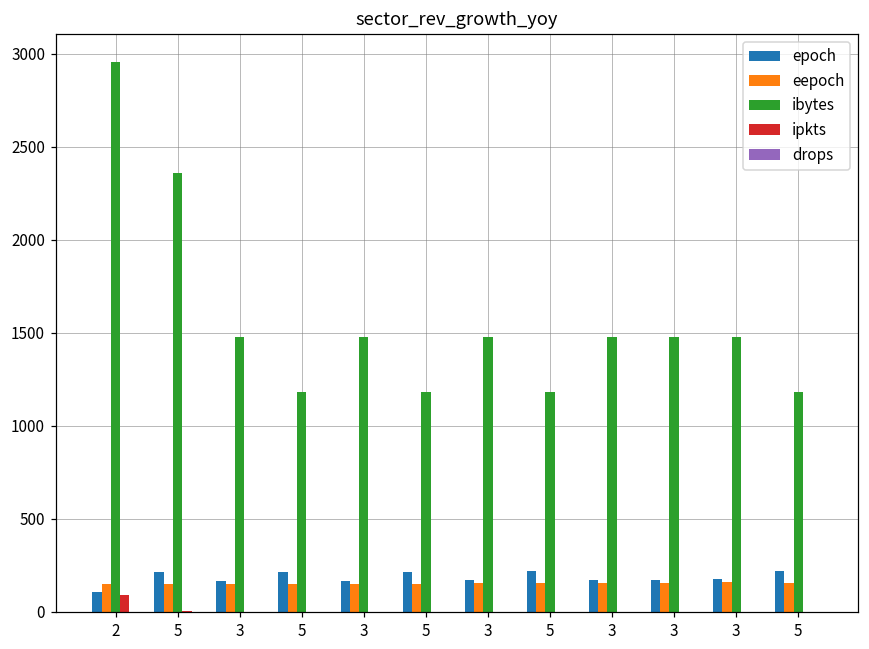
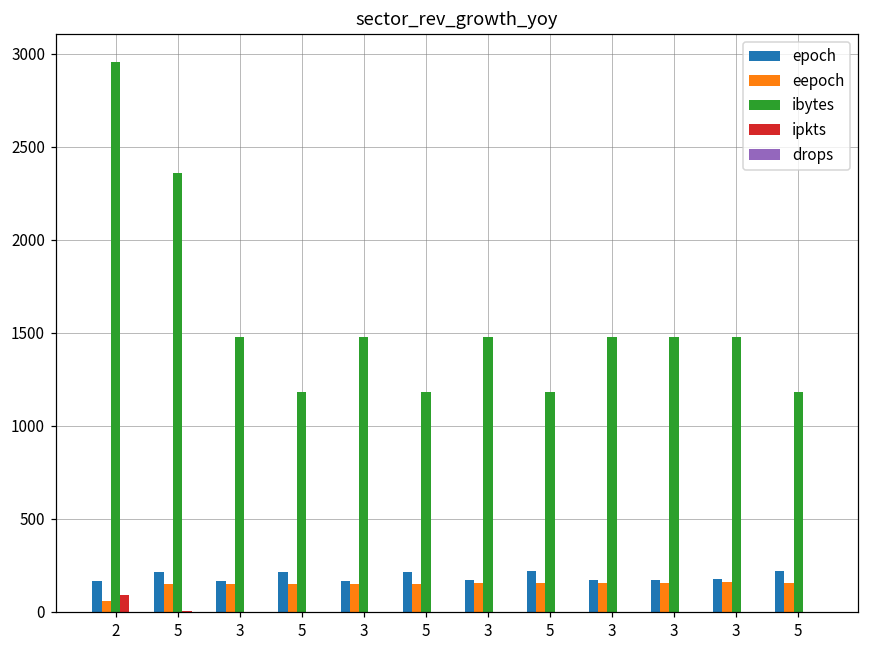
  {
    "epoch": {
-     "2": 110
+     "2": 160
    },
    "eepoch": {
-     "2": 150
+     "2": 60
    },
    "ibytes": {
      "2": 2960
    },
    "ipkts": {
      "2": 90
    },
    "drops": {
      "2": 0
    }
  }
